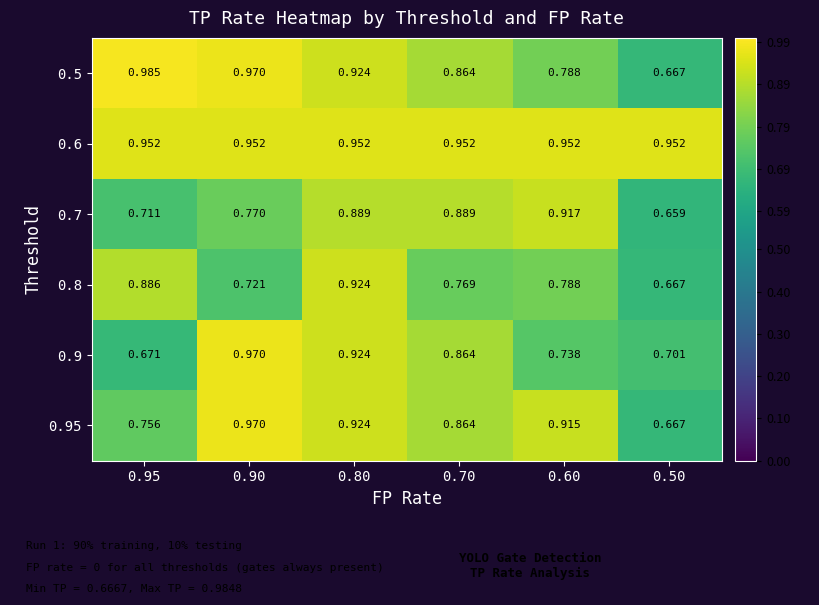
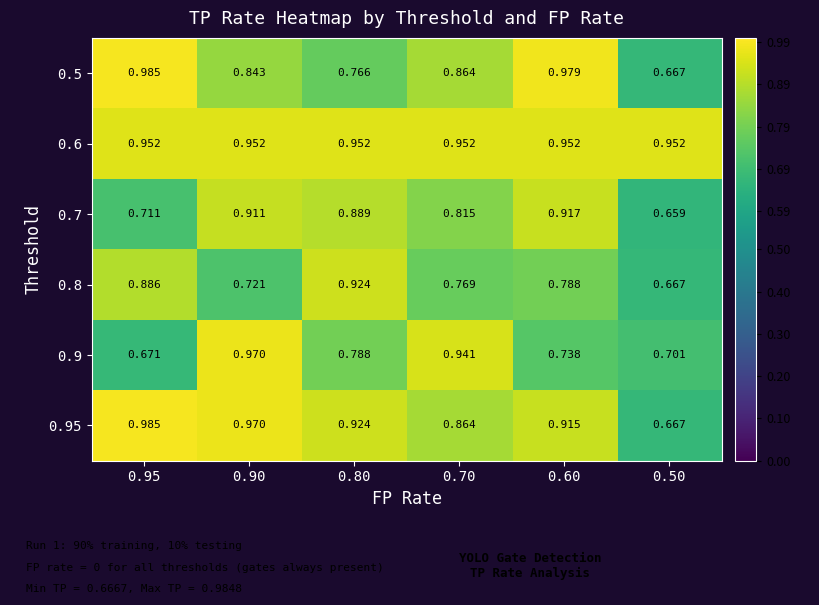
  {
    "0.5": {
      "0.95": 0.985,
-     "0.90": 0.970,
-     "0.80": 0.924,
+     "0.90": 0.843,
+     "0.80": 0.766,
      "0.70": 0.864,
-     "0.60": 0.788,
+     "0.60": 0.979,
      "0.50": 0.667
    },
    "0.6": {
      "0.95": 0.952,
      "0.90": 0.952,
      "0.80": 0.952,
      "0.70": 0.952,
      "0.60": 0.952,
      "0.50": 0.952
    },
    "0.7": {
      "0.95": 0.711,
-     "0.90": 0.770,
+     "0.90": 0.911,
      "0.80": 0.889,
-     "0.70": 0.889,
+     "0.70": 0.815,
      "0.60": 0.917,
      "0.50": 0.659
    },
    "0.8": {
      "0.95": 0.886,
      "0.90": 0.721,
      "0.80": 0.924,
      "0.70": 0.769,
      "0.60": 0.788,
      "0.50": 0.667
    },
    "0.9": {
      "0.95": 0.671,
      "0.90": 0.970,
-     "0.80": 0.924,
-     "0.70": 0.864,
+     "0.80": 0.788,
+     "0.70": 0.941,
      "0.60": 0.738,
      "0.50": 0.701
    },
    "0.95": {
-     "0.95": 0.756,
+     "0.95": 0.985,
      "0.90": 0.970,
      "0.80": 0.924,
      "0.70": 0.864,
      "0.60": 0.915,
      "0.50": 0.667
    }
  }
